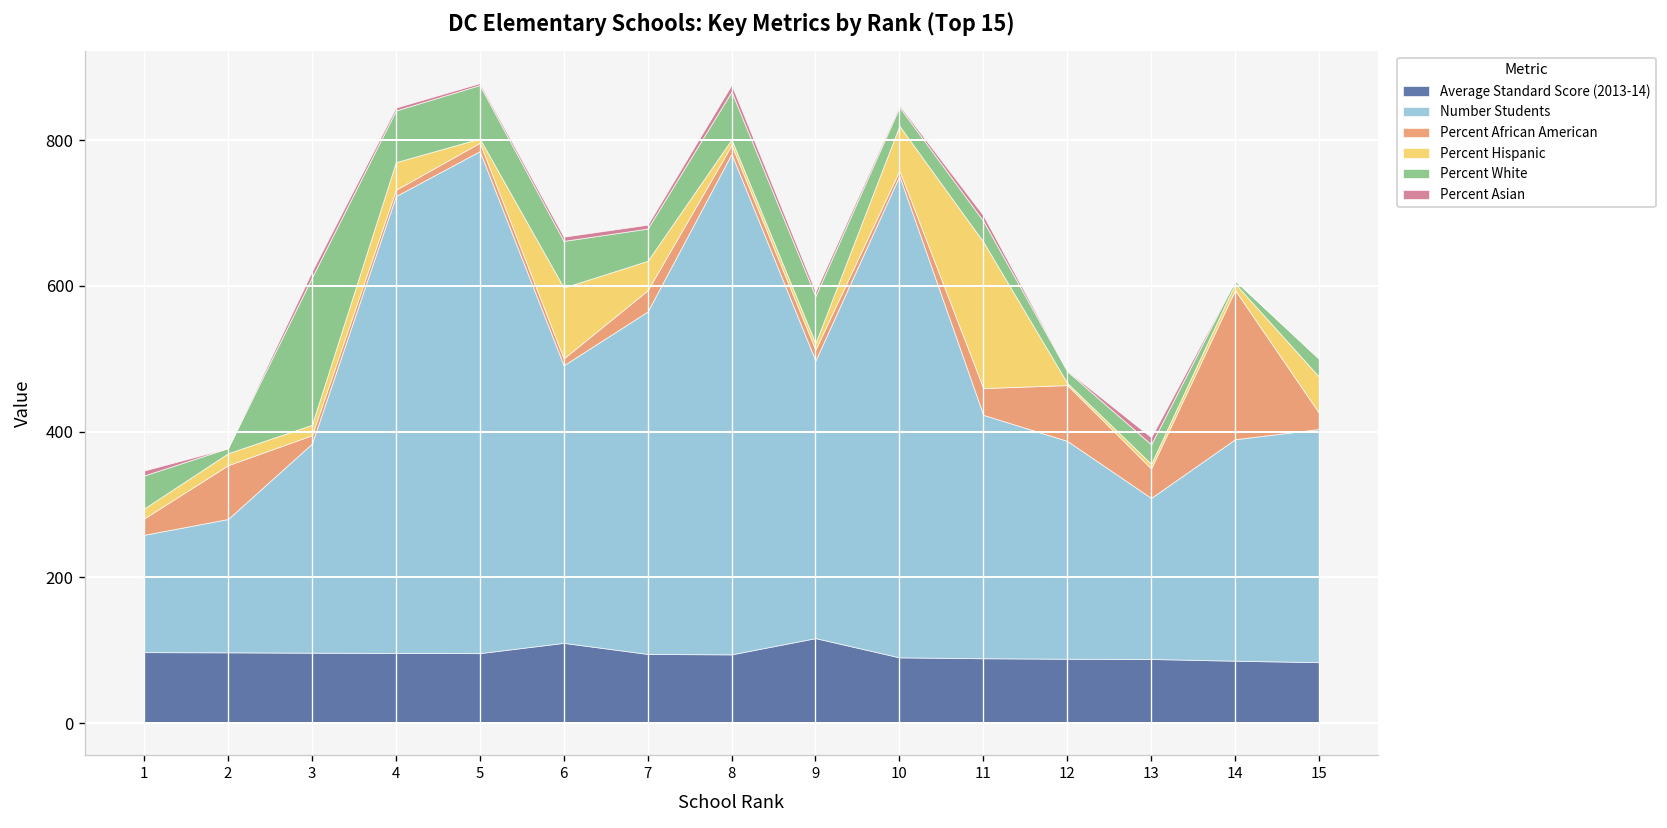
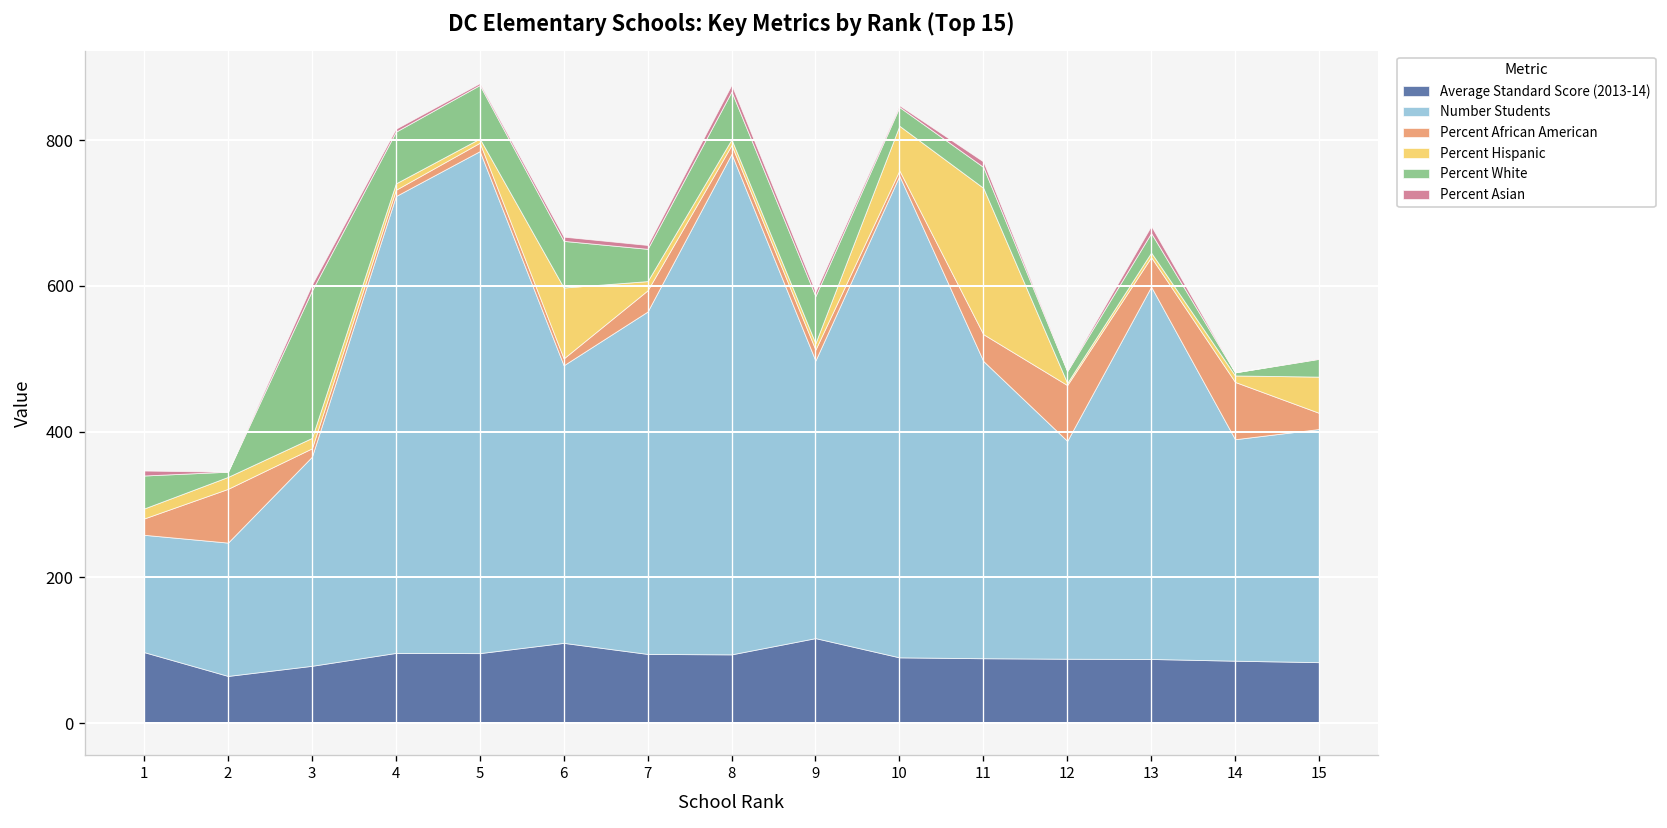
  {
    "Average Standard Score (2013-14)": {
      "1": 100,
-     "2": 100,
-     "3": 100,
+     "2": 60,
+     "3": 80,
      "4": 100,
      "5": 100,
      "6": 110,
      "7": 90,
      "8": 90,
      "9": 120,
      "10": 90,
      "11": 90,
      "12": 90,
      "13": 90,
      "14": 90,
      "15": 80
    },
    "Number Students": {
      "1": 160,
      "2": 180,
      "3": 290,
      "4": 630,
      "5": 690,
      "6": 380,
      "7": 470,
      "8": 690,
      "9": 380,
      "10": 660,
-     "11": 330,
+     "11": 410,
      "12": 300,
-     "13": 220,
+     "13": 510,
      "14": 300,
      "15": 320
    },
    "Percent African American": {
      "1": 20,
      "2": 70,
      "3": 10,
      "4": 10,
      "5": 10,
      "6": 10,
      "7": 30,
      "8": 10,
      "9": 20,
      "10": 10,
      "11": 40,
      "13": 40,
-     "14": 200,
+     "14": 80,
      "15": 20
    },
    "Percent Hispanic": {
      "1": 10,
      "2": 20,
      "3": 10,
-     "4": 40,
+     "4": 10,
      "5": 10,
      "6": 100,
-     "7": 40,
+     "7": 10,
      "8": 10,
      "9": 10,
      "10": 60,
      "11": 200,
      "13": 10,
      "14": 10,
      "15": 50
    },
    "Percent White": {
      "1": 50,
      "3": 200,
      "6": 60,
      "7": 40,
      "8": 70,
      "9": 60,
      "11": 30,
      "13": 30
    },
    "Percent Asian": {
      "1": 10,
      "3": 10,
      "6": 10,
      "7": 10,
      "8": 10,
      "9": 10,
      "11": 10,
      "13": 10
    }
  }
